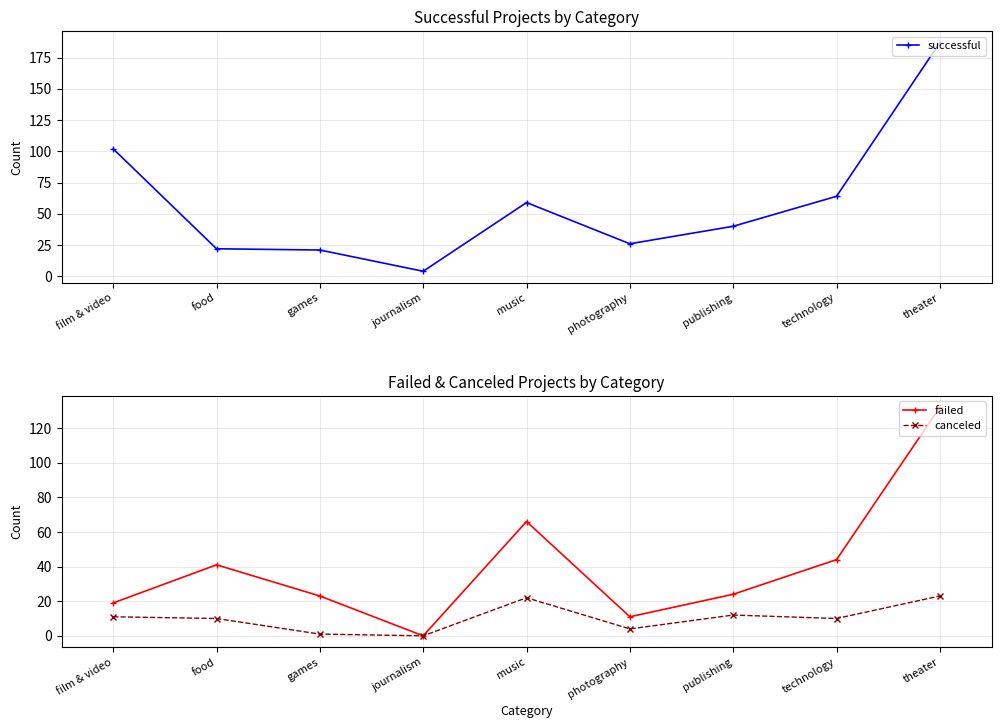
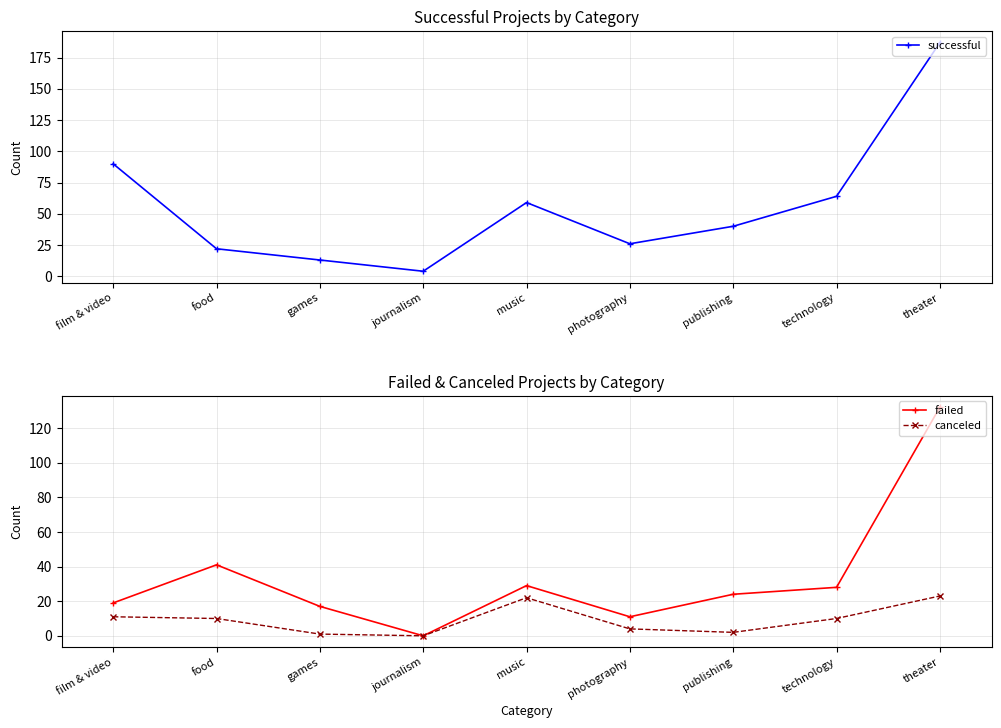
  {
    "Successful Projects by Category": {
-     "film & video": 102,
+     "film & video": 90,
      "food": 22,
-     "games": 21,
+     "games": 13,
      "journalism": 4,
      "music": 59,
      "photography": 26,
      "publishing": 40,
      "technology": 64
    },
    "Failed & Canceled Projects by Category": {
      "failed": {
        "film & video": 19,
        "food": 41,
-       "games": 23,
-       "music": 66,
+       "games": 17,
+       "music": 29,
        "photography": 11,
        "publishing": 24,
-       "technology": 44
+       "technology": 28
      },
      "canceled": {
        "film & video": 11,
        "food": 10,
        "games": 1,
        "music": 22,
        "photography": 4,
-       "publishing": 12,
+       "publishing": 2,
        "technology": 10,
        "theater": 23
      }
    }
  }
